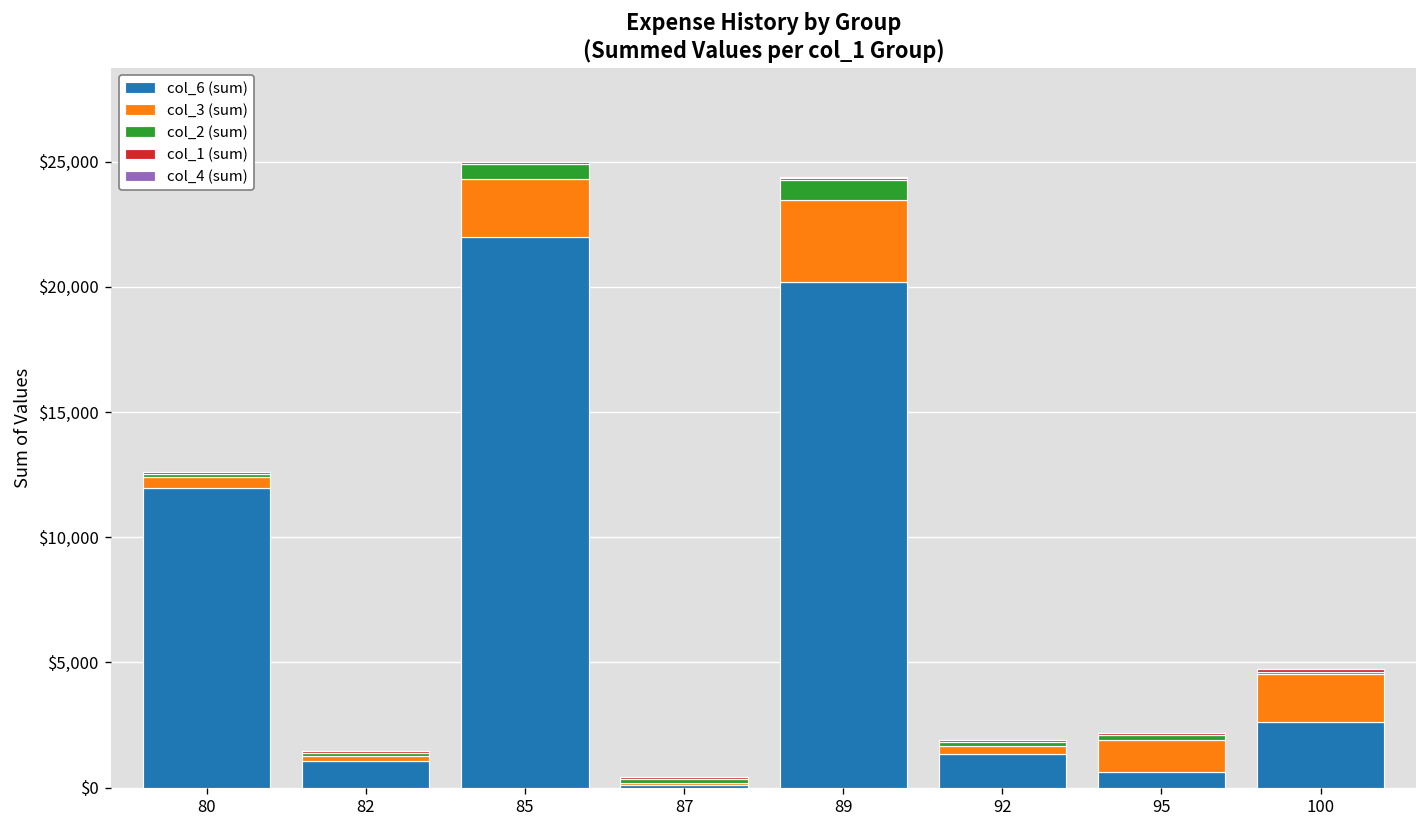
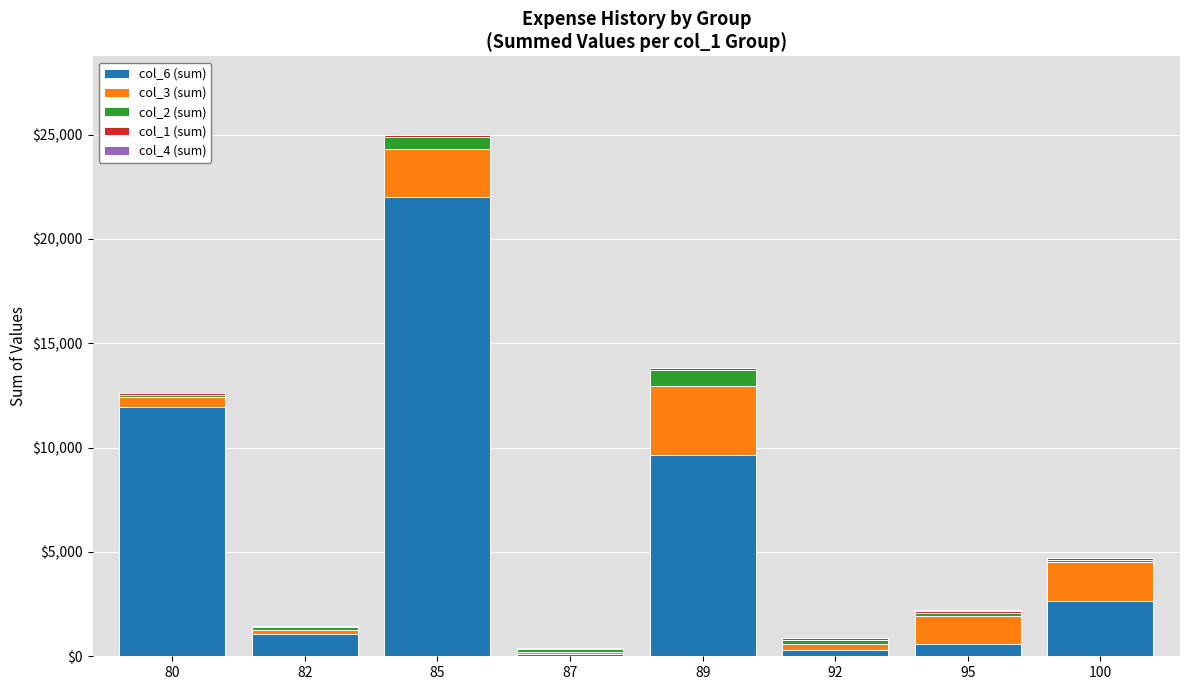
  {
    "col_6 (sum)": {
      "80": "$12,000",
      "82": "$1,100",
      "85": "$22,000",
-     "89": "$20,200",
-     "92": "$1,300",
+     "89": "$9,700",
+     "92": "$300",
      "95": "$600",
      "100": "$2,600"
    },
    "col_3 (sum)": {
      "80": "$500",
      "82": "$200",
      "85": "$2,300",
      "89": "$3,300",
      "92": "$300",
      "95": "$1,300",
      "100": "$1,900"
    },
    "col_2 (sum)": {
      "80": "$100",
      "85": "$600",
      "87": "$100",
      "89": "$800",
      "92": "$200",
      "95": "$200"
    }
  }
